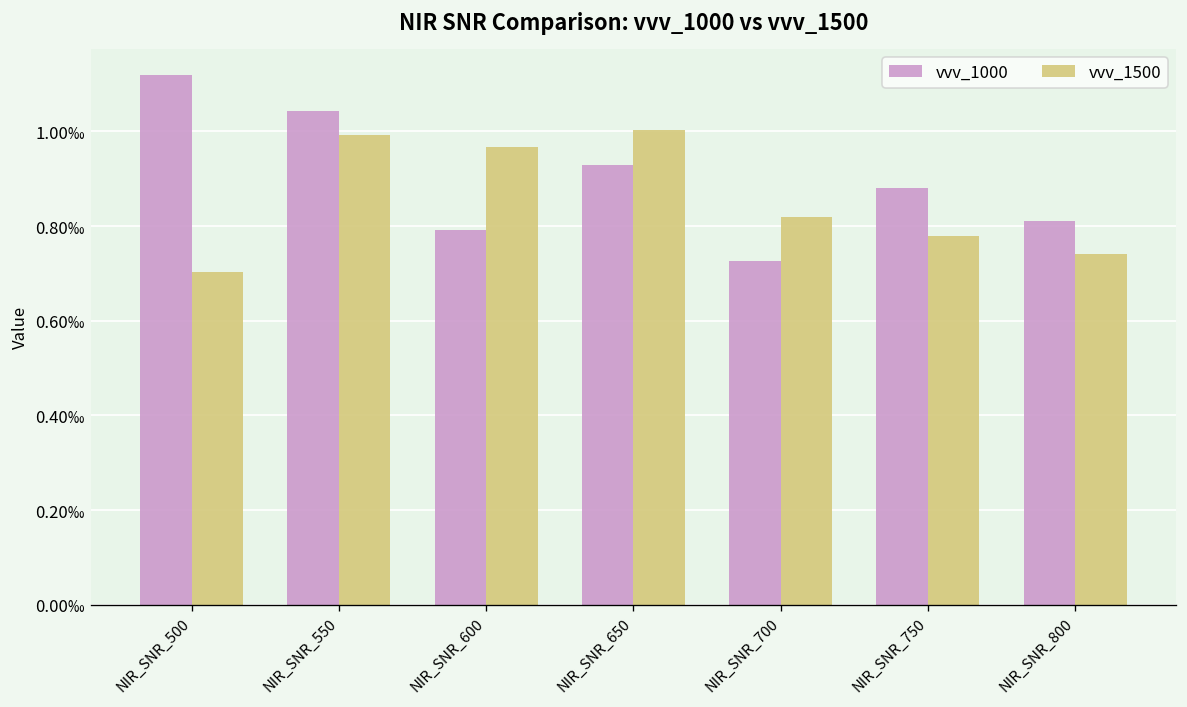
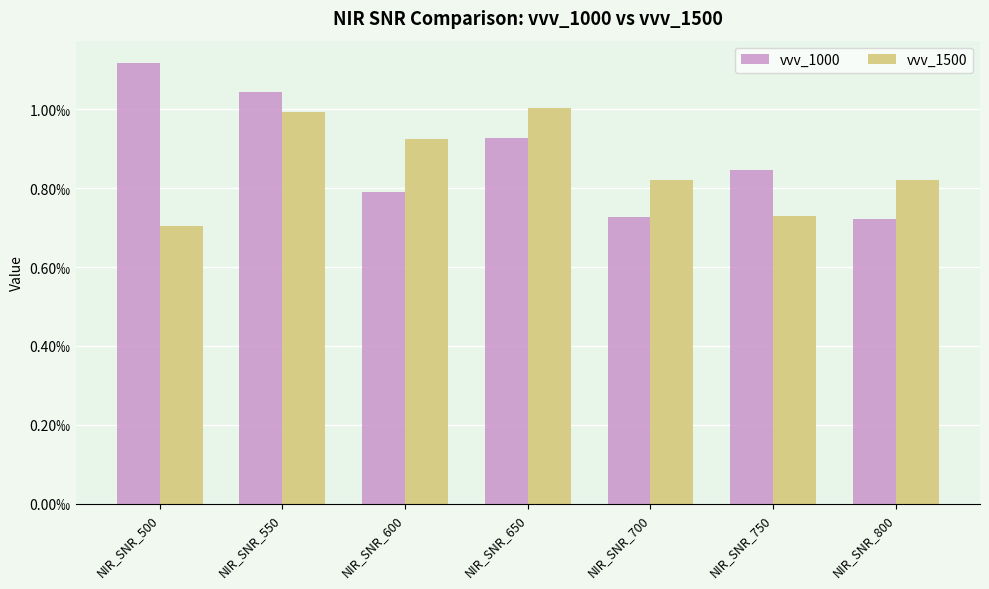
  {
    "vvv_1000": {
      "NIR_SNR_500": "1.12‰",
      "NIR_SNR_550": "1.04‰",
      "NIR_SNR_600": "0.79‰",
      "NIR_SNR_650": "0.93‰",
      "NIR_SNR_700": "0.73‰",
-     "NIR_SNR_750": "0.88‰",
-     "NIR_SNR_800": "0.81‰"
+     "NIR_SNR_750": "0.85‰",
+     "NIR_SNR_800": "0.72‰"
    },
    "vvv_1500": {
      "NIR_SNR_500": "0.70‰",
      "NIR_SNR_550": "0.99‰",
-     "NIR_SNR_600": "0.97‰",
+     "NIR_SNR_600": "0.93‰",
      "NIR_SNR_650": "1.00‰",
      "NIR_SNR_700": "0.82‰",
-     "NIR_SNR_750": "0.78‰",
-     "NIR_SNR_800": "0.74‰"
+     "NIR_SNR_750": "0.73‰",
+     "NIR_SNR_800": "0.82‰"
    }
  }
